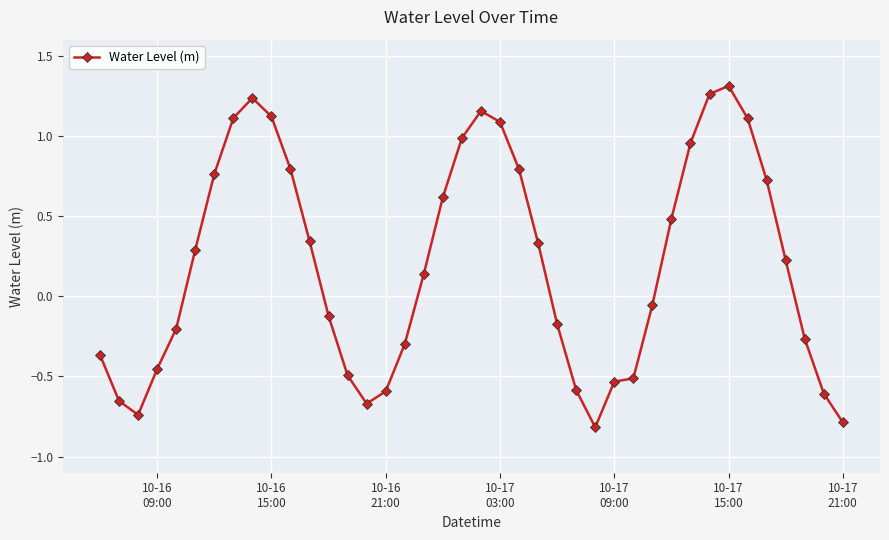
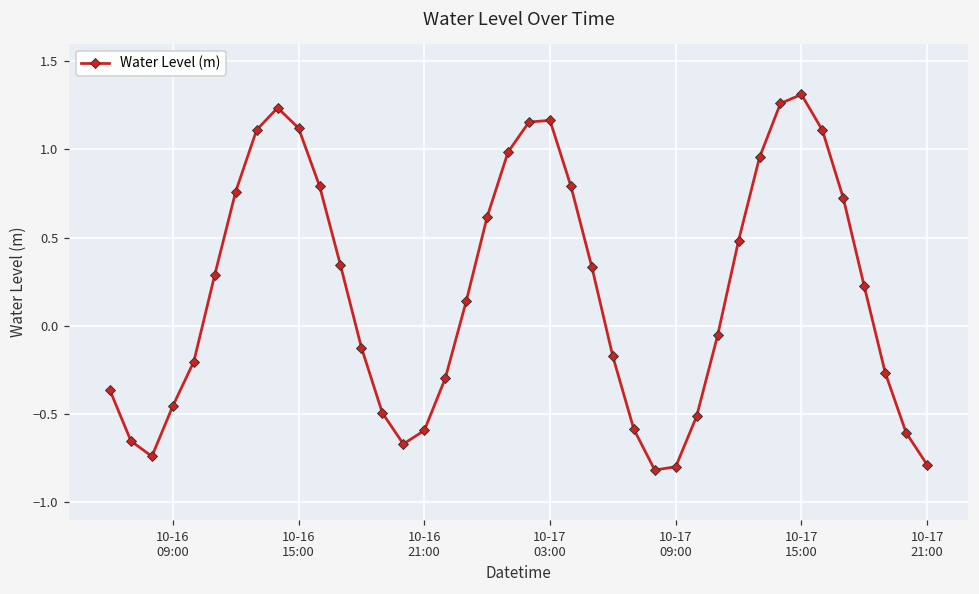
  {
    "10-16 09:00": -0.45,
    "10-16 15:00": 1.12,
    "10-16 21:00": -0.59,
-   "10-17 03:00": 1.09,
-   "10-17 09:00": -0.53,
+   "10-17 03:00": 1.17,
+   "10-17 09:00": -0.80,
    "10-17 15:00": 1.31,
    "10-17 21:00": -0.79
  }
